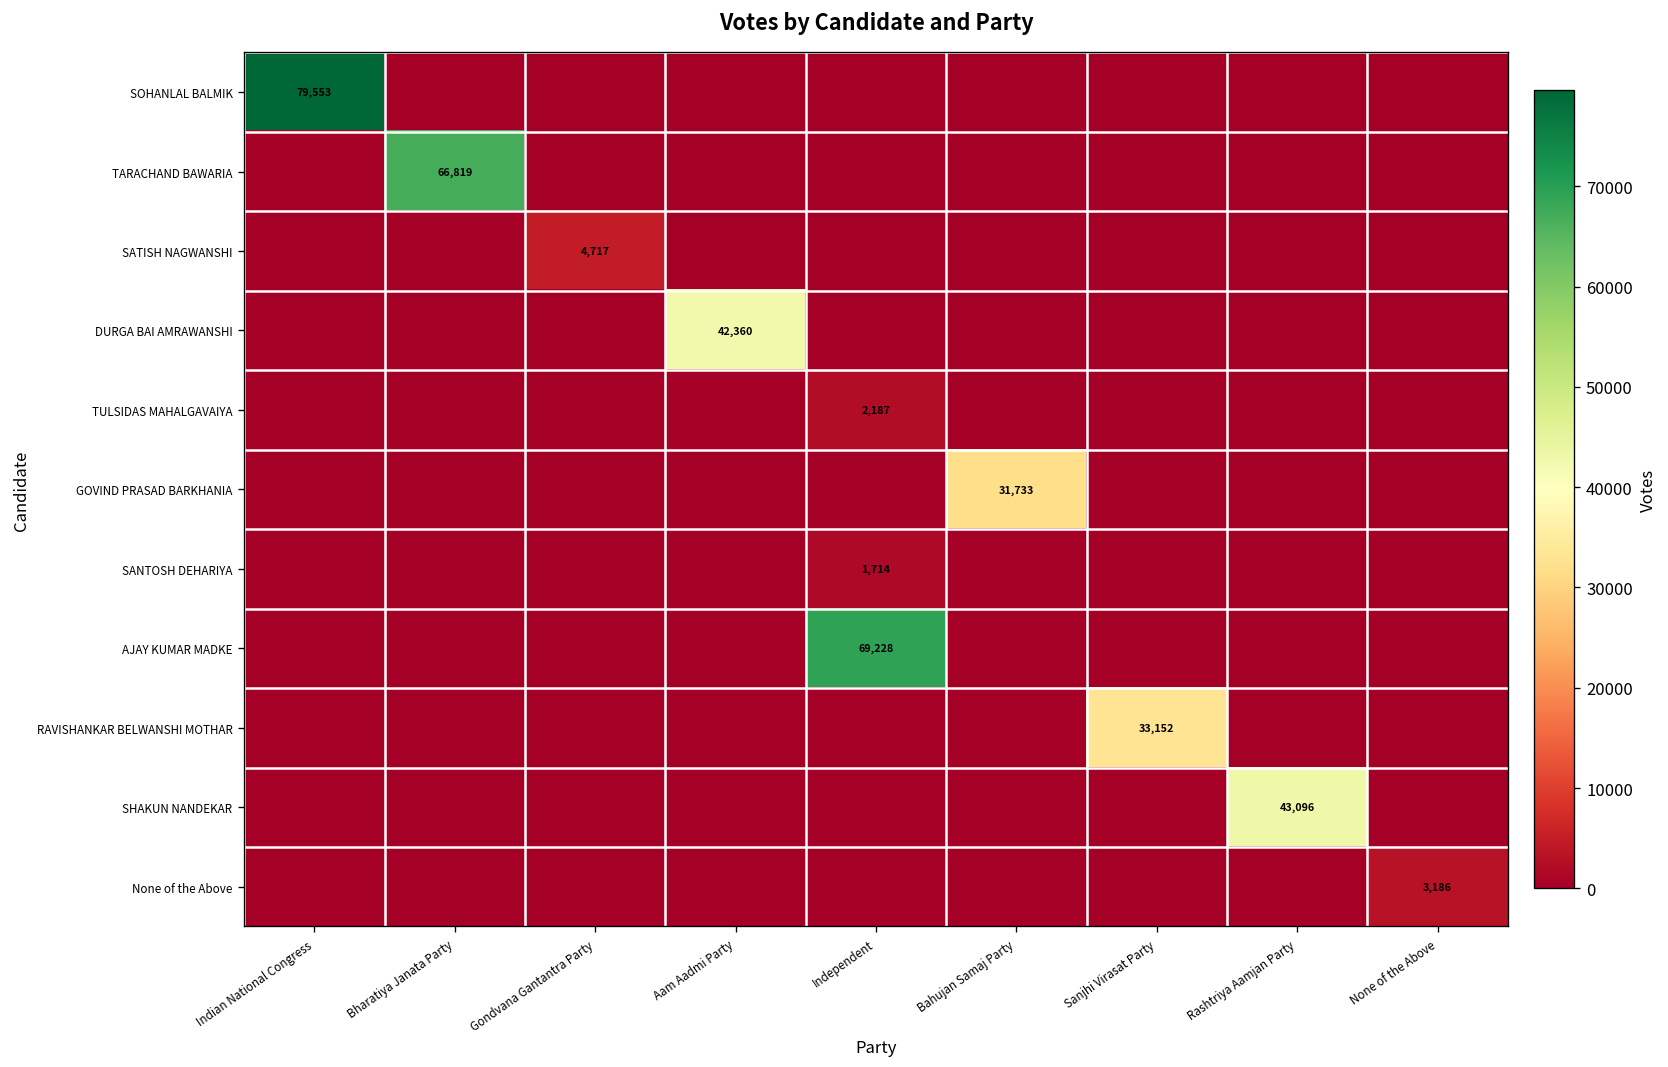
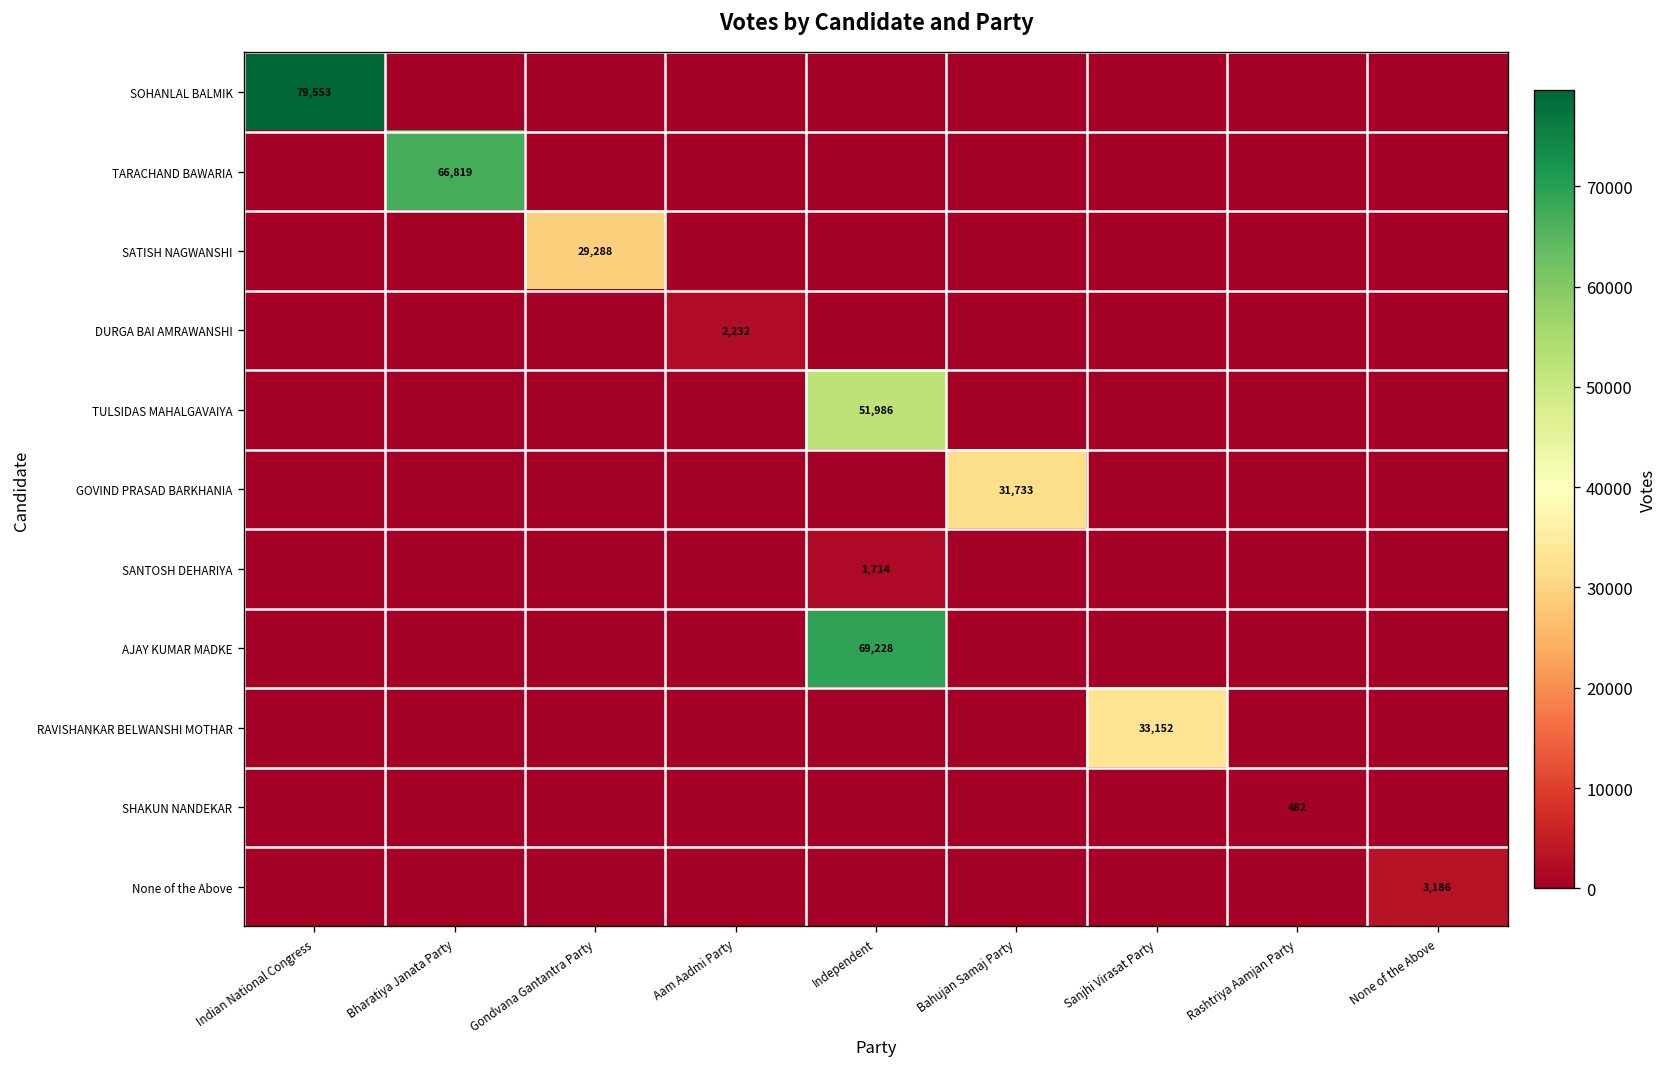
  {
    "SOHANLAL BALMIK": {
      "Indian National Congress": "79,553"
    },
    "TARACHAND BAWARIA": {
      "Bharatiya Janata Party": "66,819"
    },
    "SATISH NAGWANSHI": {
-     "Gondvana Gantantra Party": "4,717"
+     "Gondvana Gantantra Party": "29,288"
    },
    "DURGA BAI AMRAWANSHI": {
-     "Aam Aadmi Party": "42,360"
+     "Aam Aadmi Party": "2,232"
    },
    "TULSIDAS MAHALGAVAIYA": {
-     "Independent": "2,187"
+     "Independent": "51,986"
    },
    "GOVIND PRASAD BARKHANIA": {
      "Bahujan Samaj Party": "31,733"
    },
    "SANTOSH DEHARIYA": {
      "Independent": "1,714"
    },
    "AJAY KUMAR MADKE": {
      "Independent": "69,228"
    },
    "RAVISHANKAR BELWANSHI MOTHAR": {
      "Sanjhi Virasat Party": "33,152"
    },
    "SHAKUN NANDEKAR": {
-     "Rashtriya Aamjan Party": "43,096"
+     "Rashtriya Aamjan Party": "482"
    },
    "None of the Above": {
      "None of the Above": "3,186"
    }
  }
